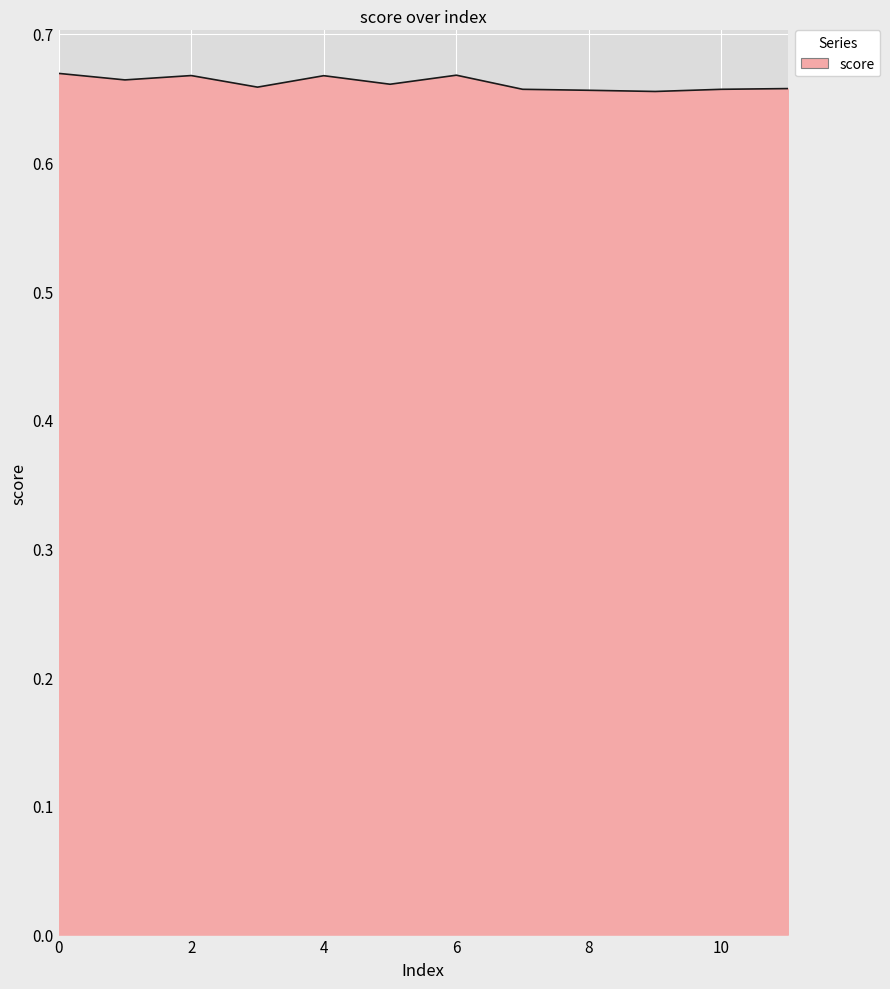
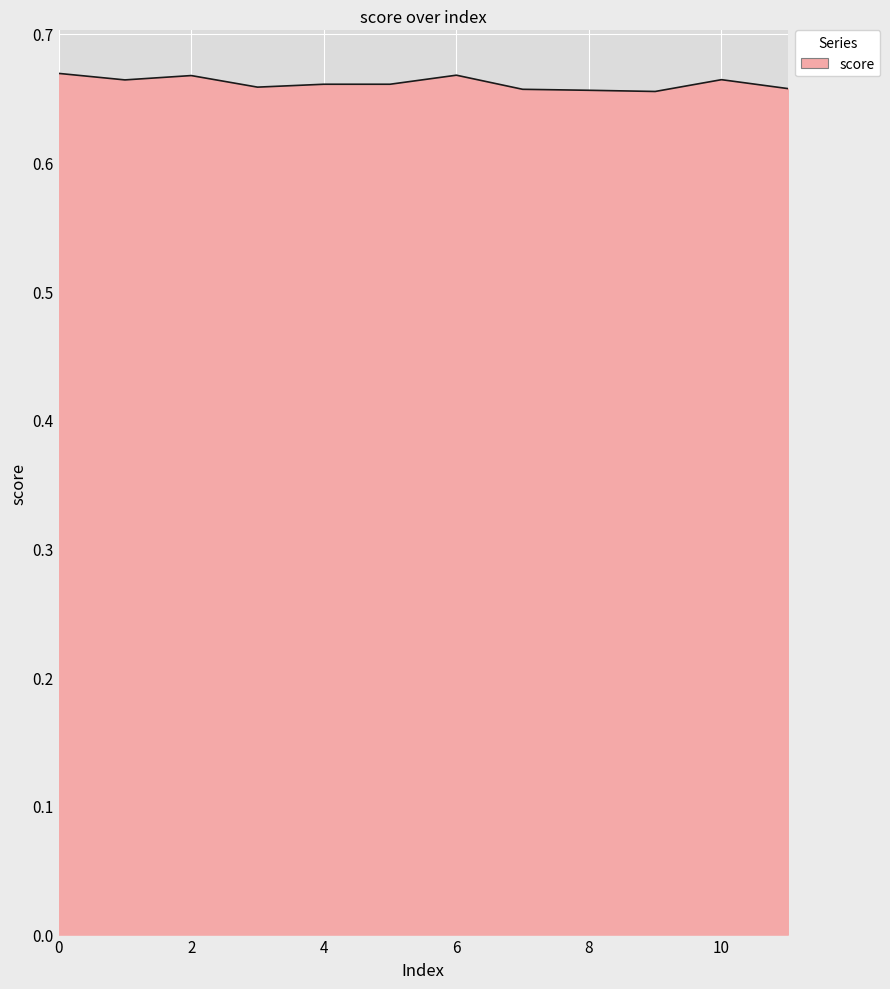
  {
    "0": 0.669,
    "2": 0.667,
-   "4": 0.667,
+   "4": 0.661,
    "6": 0.668,
    "8": 0.656,
-   "10": 0.657
+   "10": 0.664
  }
